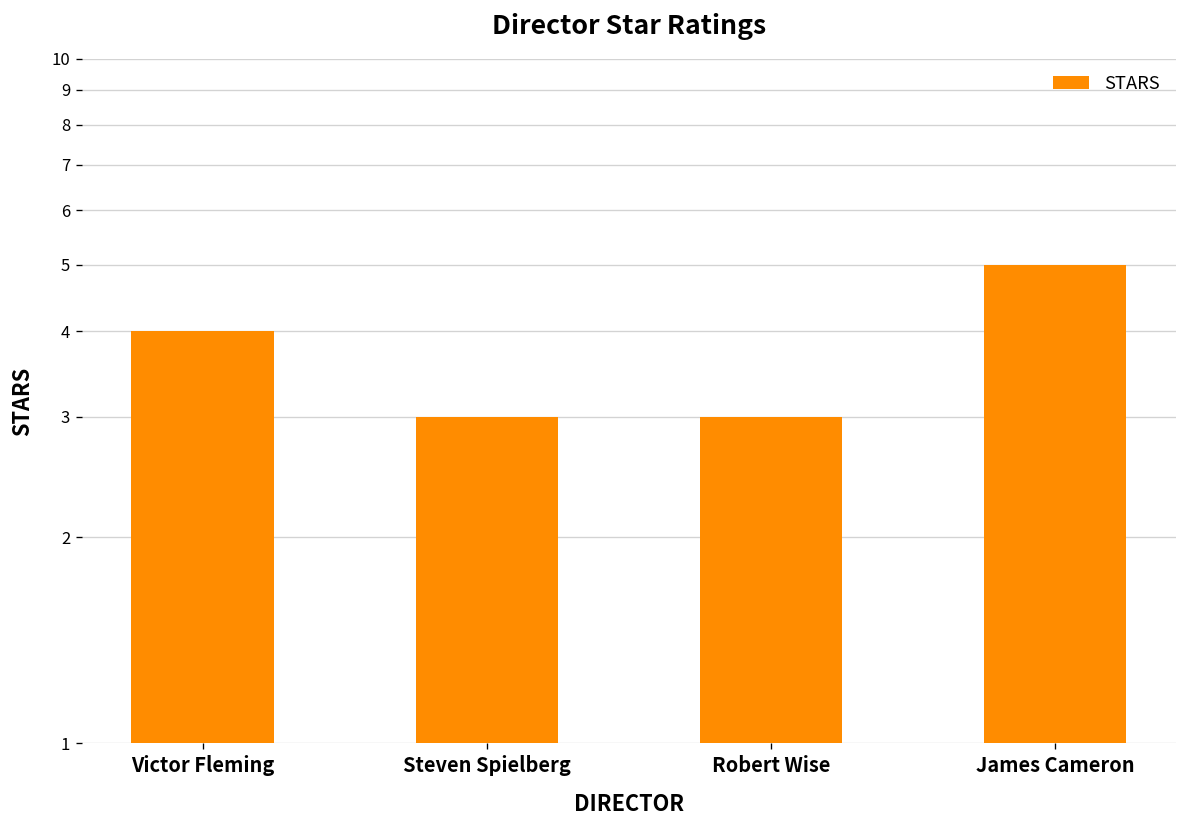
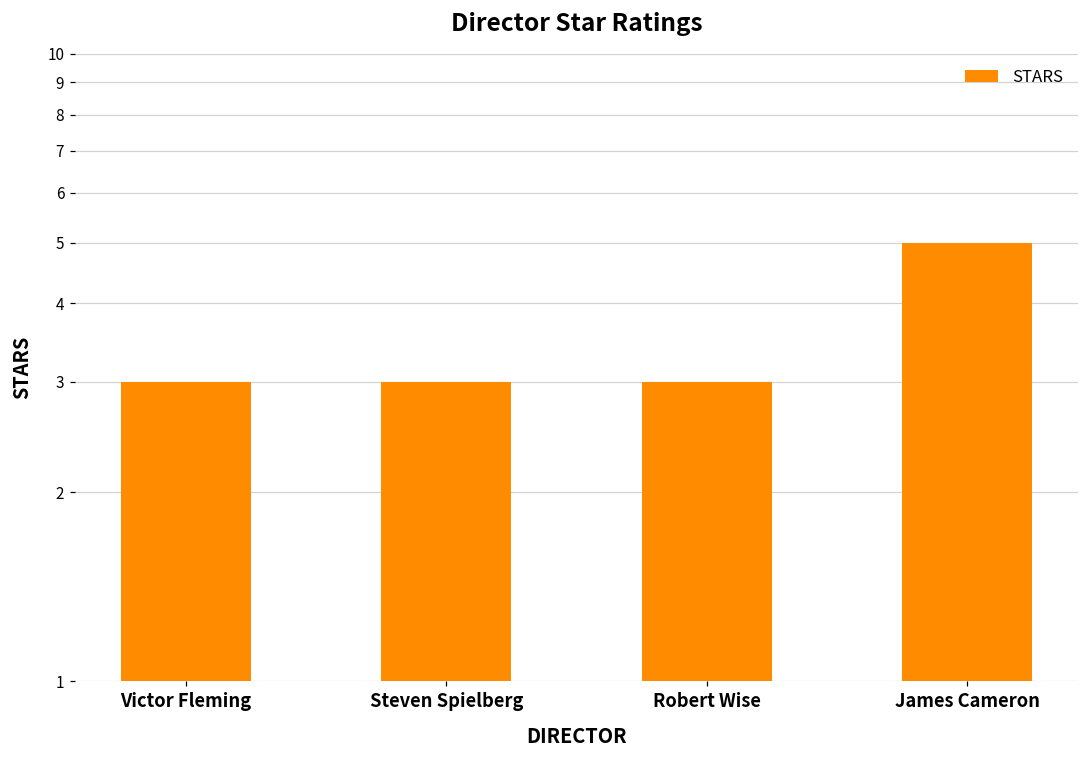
  {
-   "Victor Fleming": 4,
+   "Victor Fleming": 3,
    "Steven Spielberg": 3,
    "Robert Wise": 3,
    "James Cameron": 5
  }
